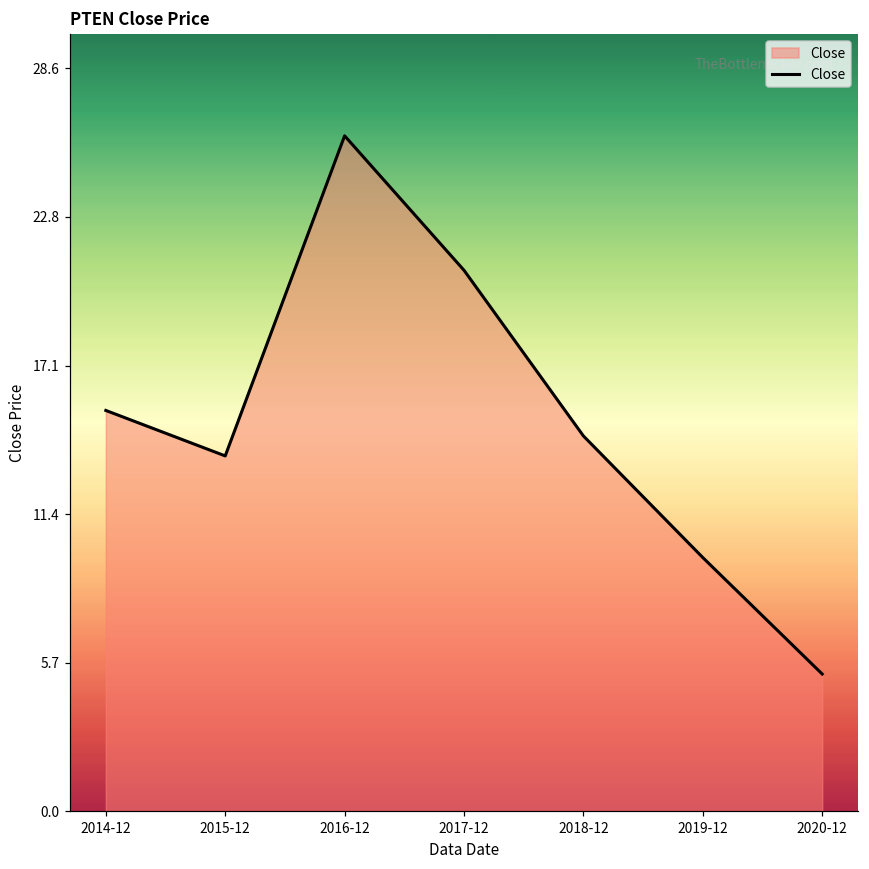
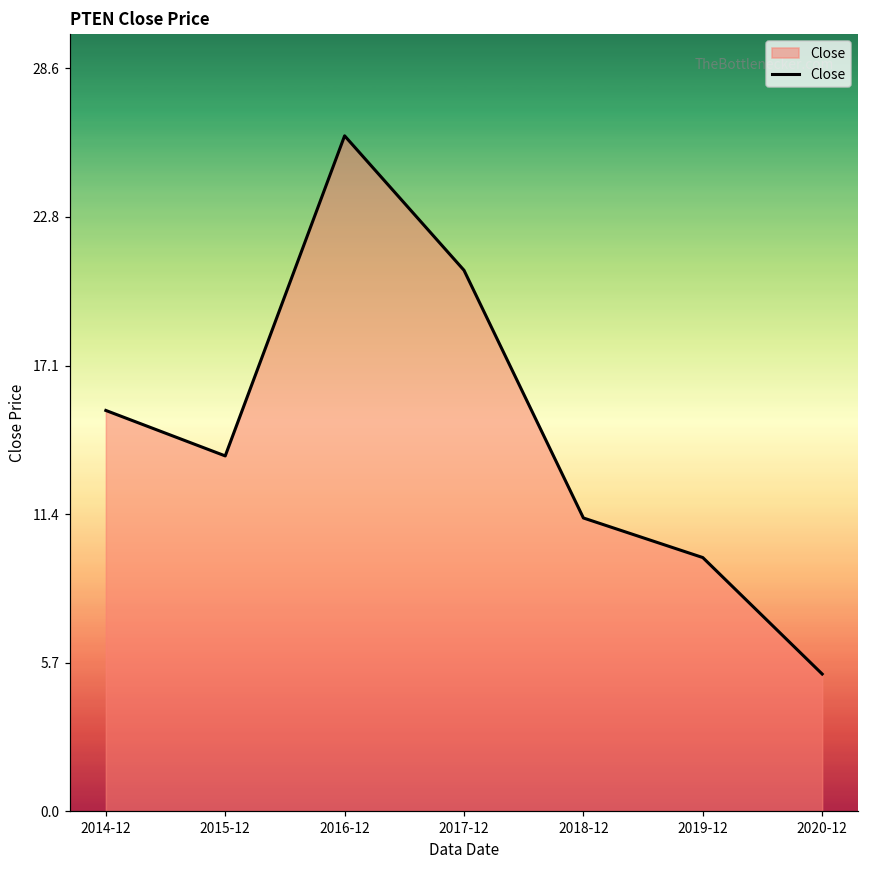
  {
    "2014-12": 15.4,
    "2015-12": 13.7,
    "2016-12": 26.0,
    "2017-12": 20.8,
-   "2018-12": 14.4,
+   "2018-12": 11.3,
    "2019-12": 9.8,
    "2020-12": 5.3
  }
